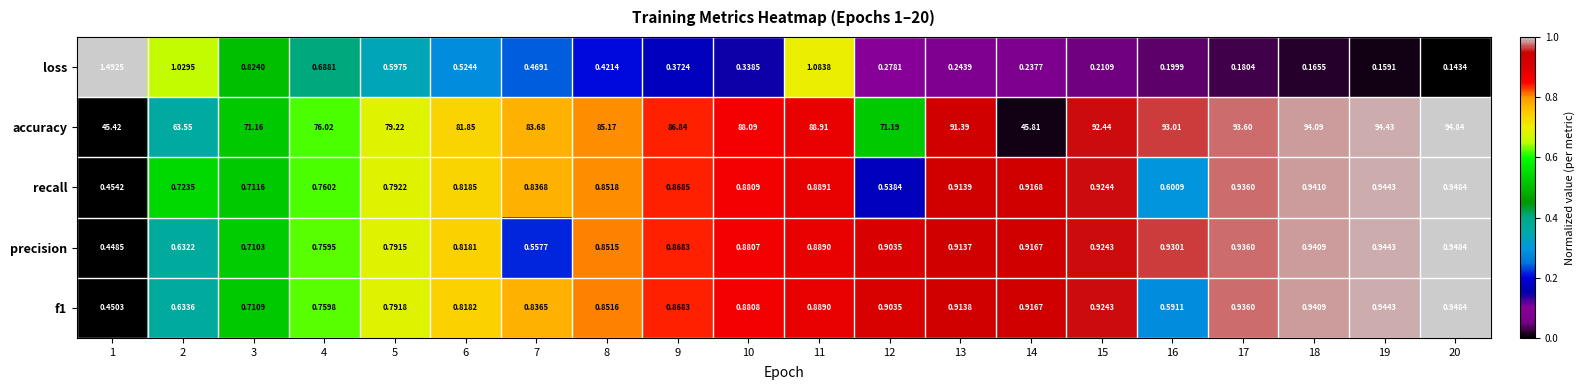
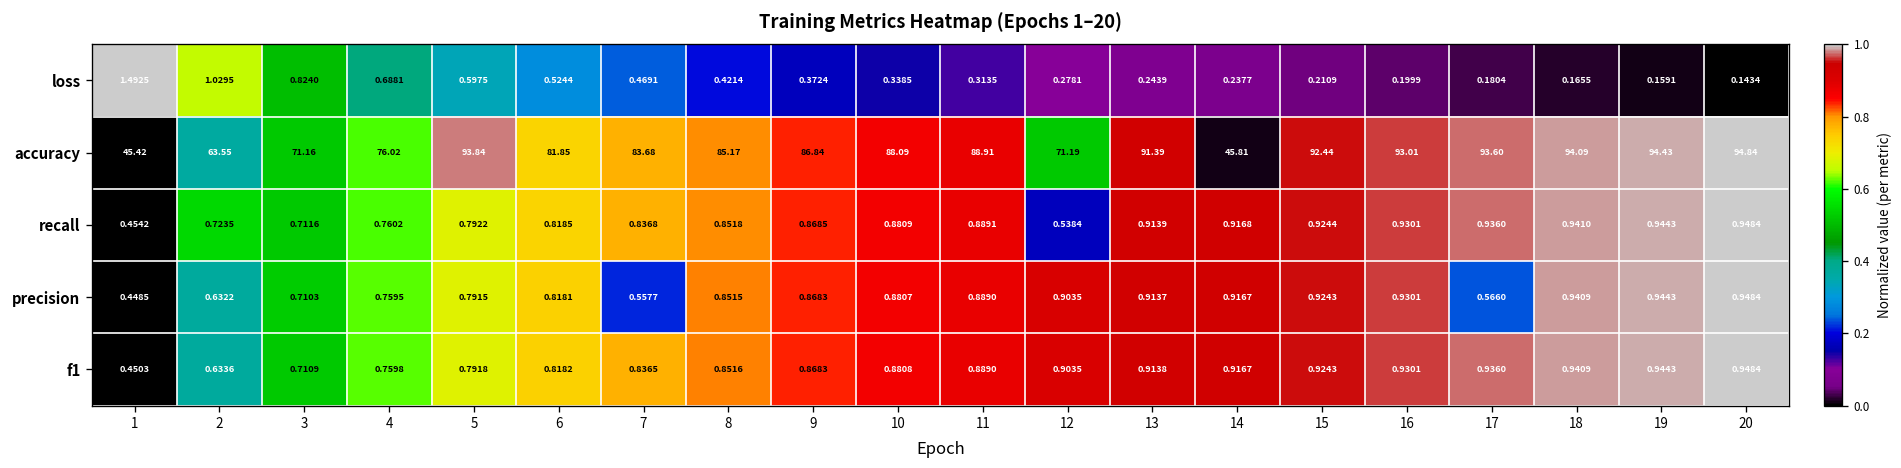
  {
    "loss": {
      "1": 1.4925,
      "2": 1.0295,
      "3": 0.8240,
      "4": 0.6881,
      "5": 0.5975,
      "6": 0.5244,
      "7": 0.4691,
      "8": 0.4214,
      "9": 0.3724,
      "10": 0.3385,
-     "11": 1.0838,
+     "11": 0.3135,
      "12": 0.2781,
      "13": 0.2439,
      "14": 0.2377,
      "15": 0.2109,
      "16": 0.1999,
      "17": 0.1804,
      "18": 0.1655,
      "19": 0.1591,
      "20": 0.1434
    },
    "accuracy": {
      "1": 45.42,
      "2": 63.55,
      "3": 71.16,
      "4": 76.02,
-     "5": 79.22,
+     "5": 93.84,
      "6": 81.85,
      "7": 83.68,
      "8": 85.17,
      "9": 86.84,
      "10": 88.09,
      "11": 88.91,
      "12": 71.19,
      "13": 91.39,
      "14": 45.81,
      "15": 92.44,
      "16": 93.01,
      "17": 93.60,
      "18": 94.09,
      "19": 94.43,
      "20": 94.84
    },
    "recall": {
      "1": 0.4542,
      "2": 0.7235,
      "3": 0.7116,
      "4": 0.7602,
      "5": 0.7922,
      "6": 0.8185,
      "7": 0.8368,
      "8": 0.8518,
      "9": 0.8685,
      "10": 0.8809,
      "11": 0.8891,
      "12": 0.5384,
      "13": 0.9139,
      "14": 0.9168,
      "15": 0.9244,
-     "16": 0.6009,
+     "16": 0.9301,
      "17": 0.9360,
      "18": 0.9410,
      "19": 0.9443,
      "20": 0.9484
    },
    "precision": {
      "1": 0.4485,
      "2": 0.6322,
      "3": 0.7103,
      "4": 0.7595,
      "5": 0.7915,
      "6": 0.8181,
      "7": 0.5577,
      "8": 0.8515,
      "9": 0.8683,
      "10": 0.8807,
      "11": 0.8890,
      "12": 0.9035,
      "13": 0.9137,
      "14": 0.9167,
      "15": 0.9243,
      "16": 0.9301,
-     "17": 0.9360,
+     "17": 0.5660,
      "18": 0.9409,
      "19": 0.9443,
      "20": 0.9484
    },
    "f1": {
      "1": 0.4503,
      "2": 0.6336,
      "3": 0.7109,
      "4": 0.7598,
      "5": 0.7918,
      "6": 0.8182,
      "7": 0.8365,
      "8": 0.8516,
      "9": 0.8683,
      "10": 0.8808,
      "11": 0.8890,
      "12": 0.9035,
      "13": 0.9138,
      "14": 0.9167,
      "15": 0.9243,
-     "16": 0.5911,
+     "16": 0.9301,
      "17": 0.9360,
      "18": 0.9409,
      "19": 0.9443,
      "20": 0.9484
    }
  }
